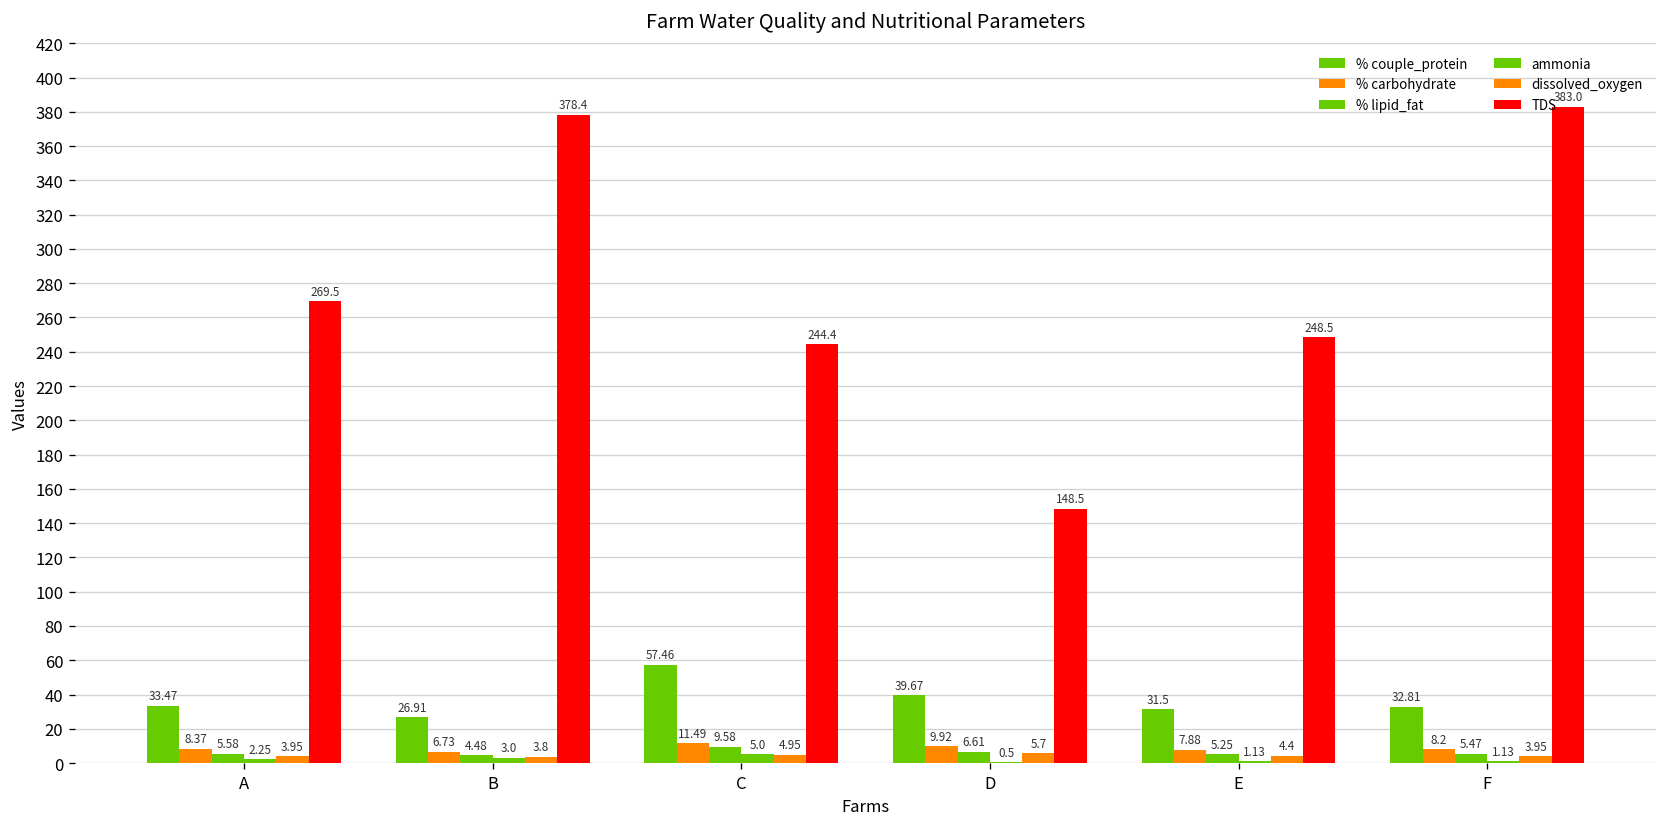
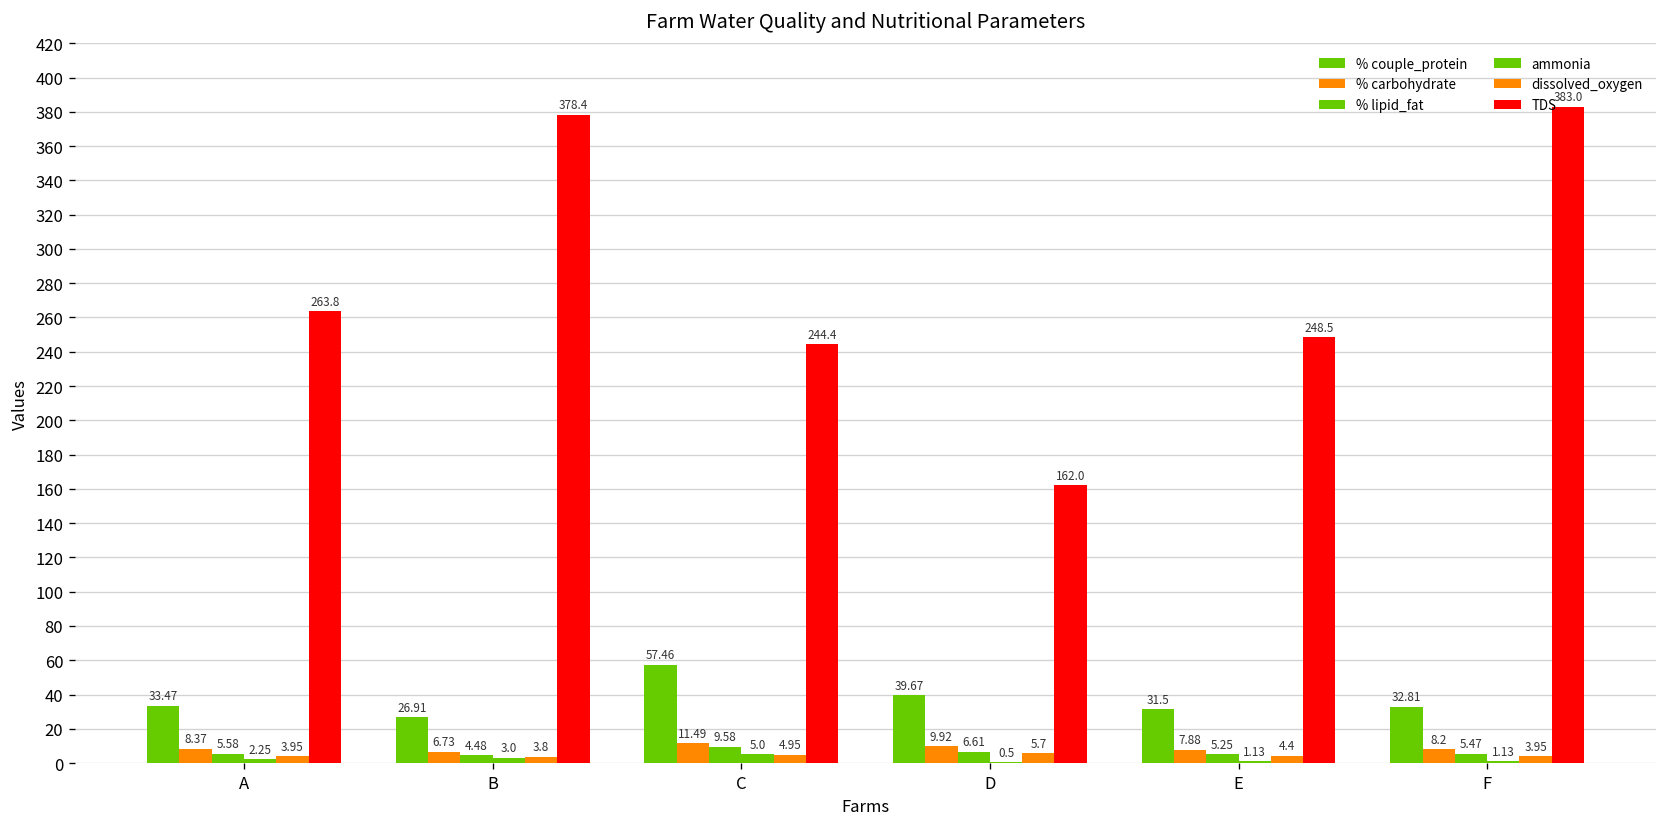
  {
    "TDS": {
-     "A": 269.5,
+     "A": 263.8,
      "B": 378.4,
      "C": 244.4,
-     "D": 148.5,
+     "D": 162.0,
      "E": 248.5,
      "F": 383.0
    }
  }
